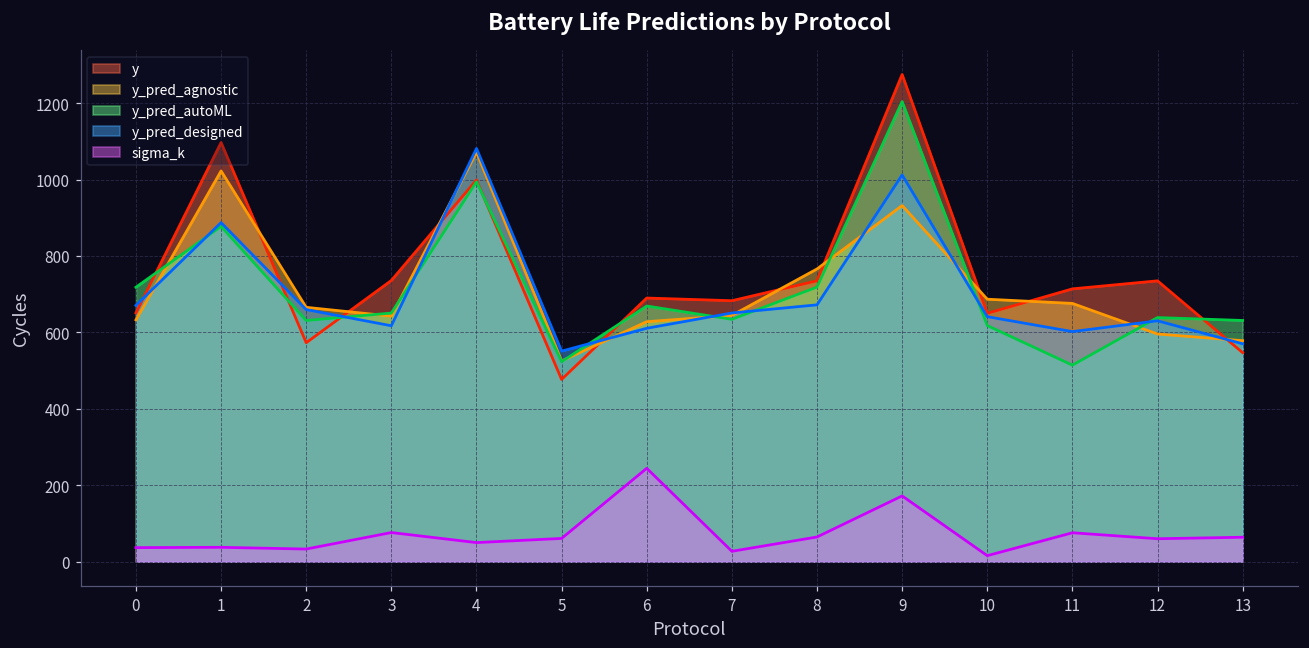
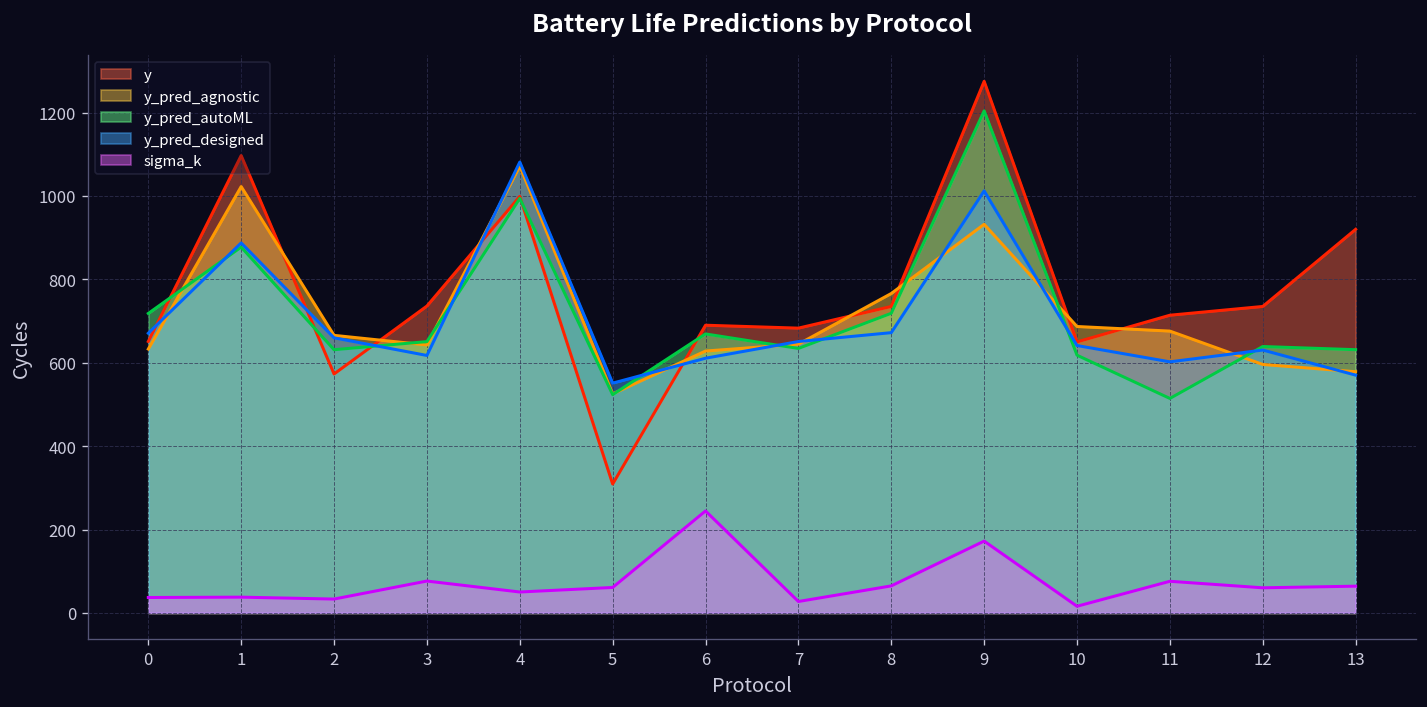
  {
    "y": {
      "0": 650,
      "2": 570,
      "3": 740,
-     "5": 480,
+     "5": 310,
      "6": 690,
      "7": 680,
      "8": 740,
      "9": 1280,
      "10": 650,
      "11": 710,
      "12": 740,
-     "13": 550
+     "13": 920
    },
    "y_pred_agnostic": {
      "0": 630,
      "1": 1020,
      "3": 640,
      "4": 1070,
      "6": 630,
      "8": 770,
      "9": 930,
      "10": 690,
      "11": 680,
      "12": 600,
      "13": 580
    },
    "y_pred_autoML": {
      "0": 720,
      "1": 880,
      "2": 630,
      "3": 650,
      "6": 670,
      "7": 630,
      "8": 720,
      "9": 1200,
      "10": 620,
      "11": 510,
      "12": 640,
      "13": 630
    },
    "y_pred_designed": {
      "0": 670,
      "1": 890,
      "3": 620,
      "4": 1080,
      "5": 550,
      "6": 610,
      "8": 670,
      "9": 1010,
      "10": 640,
      "11": 600,
      "12": 630,
      "13": 570
    },
    "sigma_k": {
      "0": 40,
      "1": 40,
      "2": 30,
      "3": 80,
      "4": 50,
      "5": 60,
      "6": 240,
      "7": 30,
      "8": 60,
      "9": 170,
      "10": 20,
      "11": 80,
      "12": 60,
      "13": 60
    }
  }
